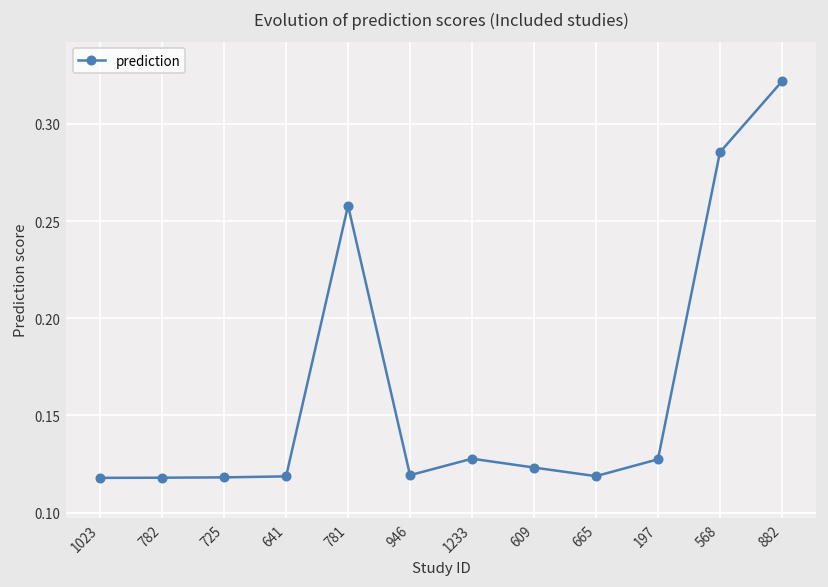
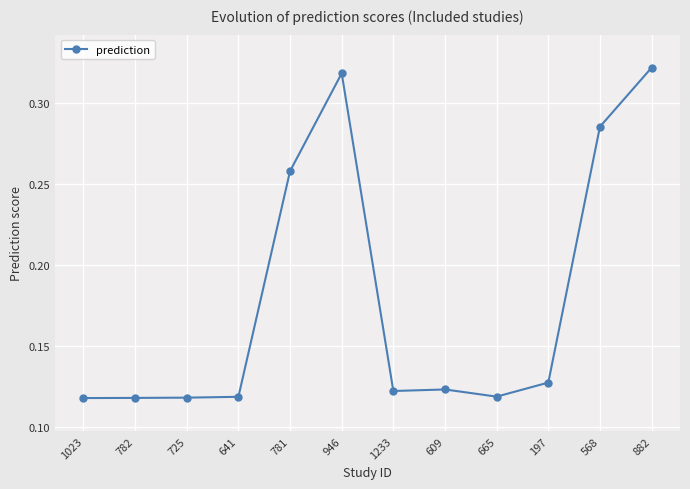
  {
    "1023": 0.118,
    "782": 0.118,
    "725": 0.118,
    "641": 0.119,
    "781": 0.258,
-   "946": 0.119,
-   "1233": 0.128,
+   "946": 0.318,
+   "1233": 0.122,
    "609": 0.123,
    "665": 0.119,
    "197": 0.127,
    "568": 0.285,
    "882": 0.322
  }
